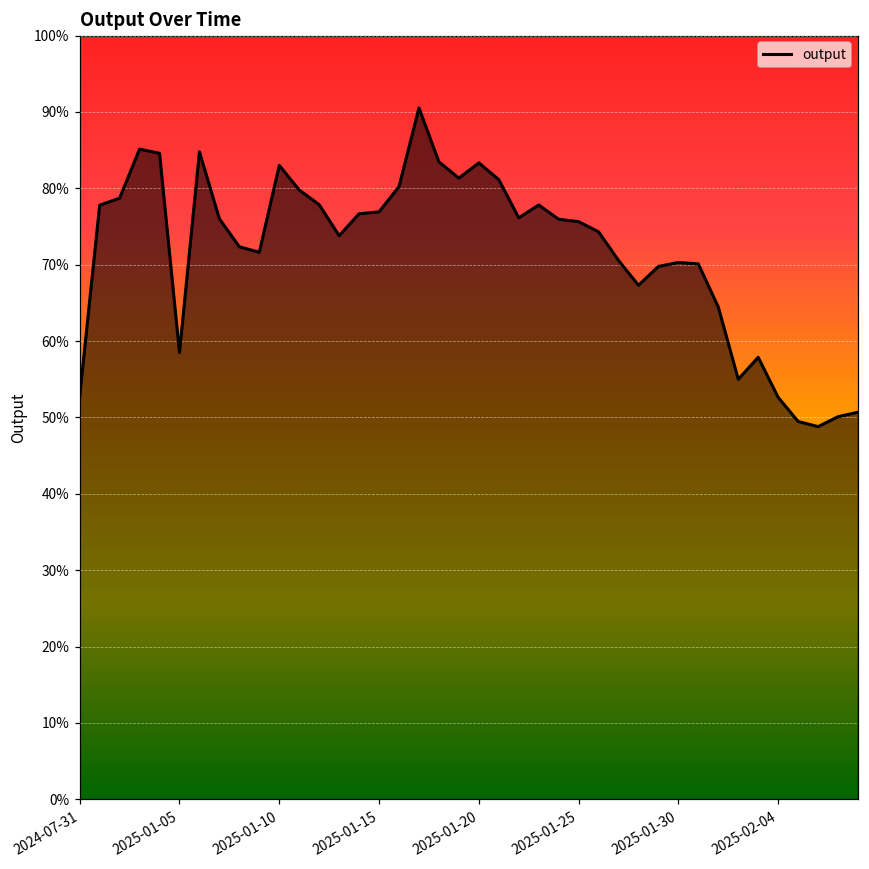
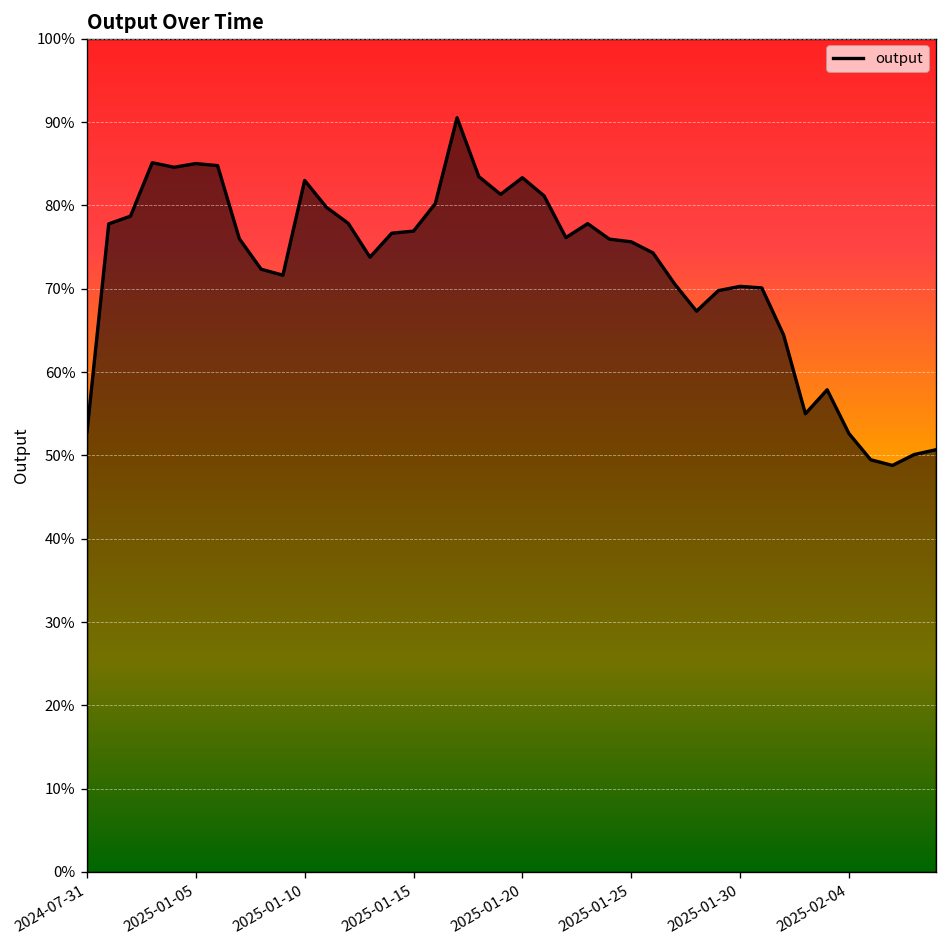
  {
    "2024-07-31": "53%",
-   "2025-01-05": "58%",
+   "2025-01-05": "85%",
    "2025-01-10": "83%",
    "2025-01-15": "77%",
    "2025-01-20": "83%",
    "2025-01-25": "76%",
    "2025-01-30": "70%",
    "2025-02-04": "53%"
  }
